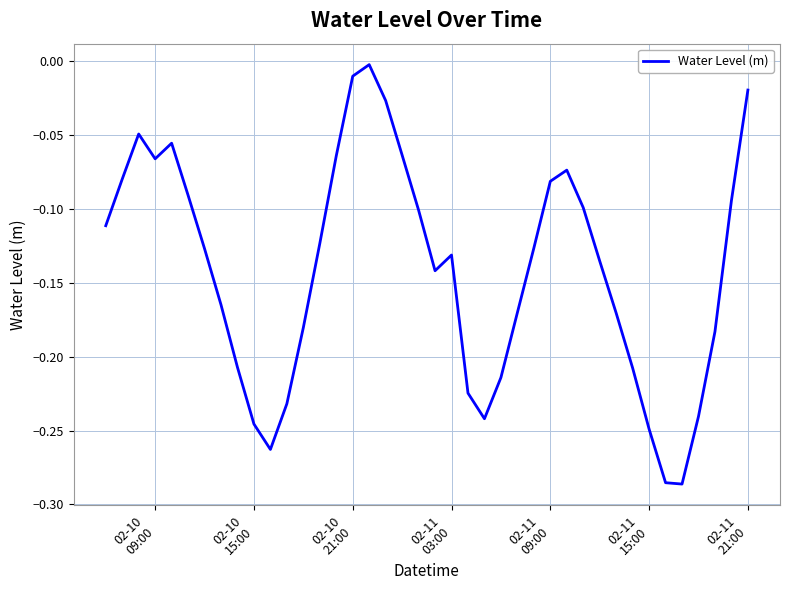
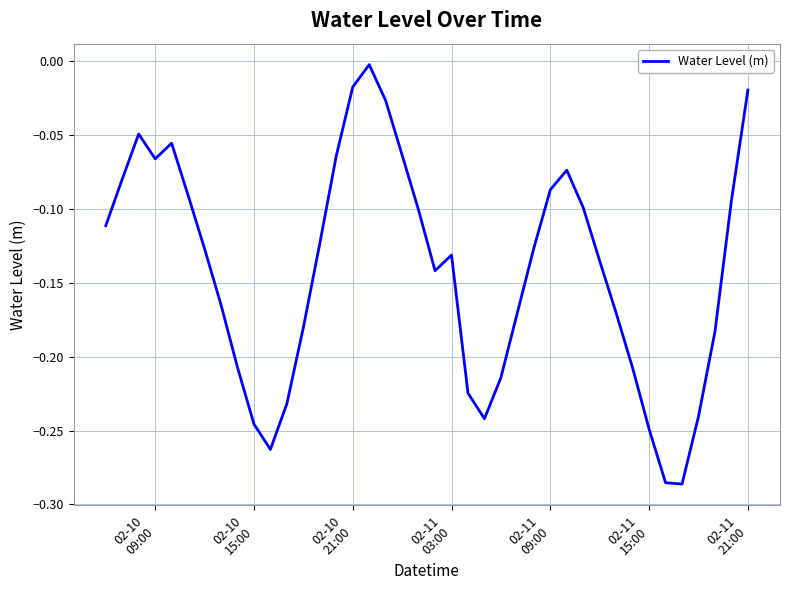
  {
    "02-10 09:00": -0.066,
    "02-10 15:00": -0.246,
-   "02-10 21:00": -0.011,
+   "02-10 21:00": -0.018,
    "02-11 03:00": -0.131,
-   "02-11 09:00": -0.082,
+   "02-11 09:00": -0.087,
    "02-11 15:00": -0.249,
    "02-11 21:00": -0.020
  }
